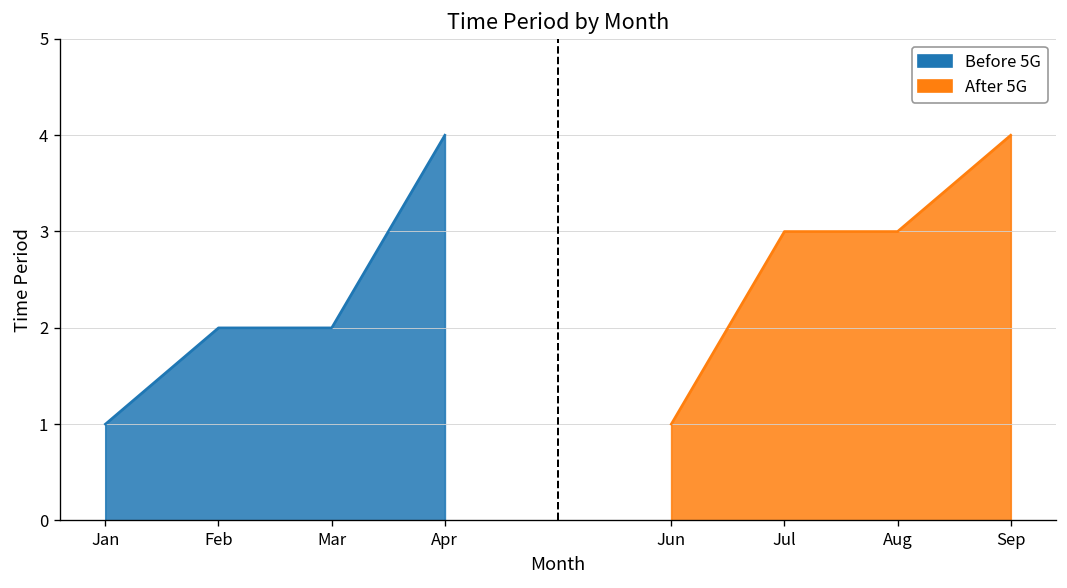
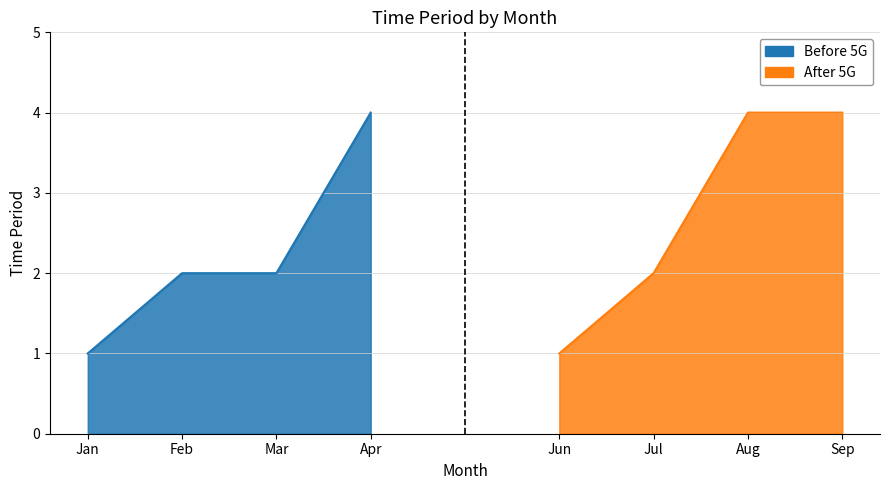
  {
    "Before 5G": {
      "Jan": 1,
      "Feb": 2,
      "Mar": 2,
      "Apr": 4
    },
    "After 5G": {
      "Jun": 1,
-     "Jul": 3,
-     "Aug": 3,
+     "Jul": 2,
+     "Aug": 4,
      "Sep": 4
    }
  }
